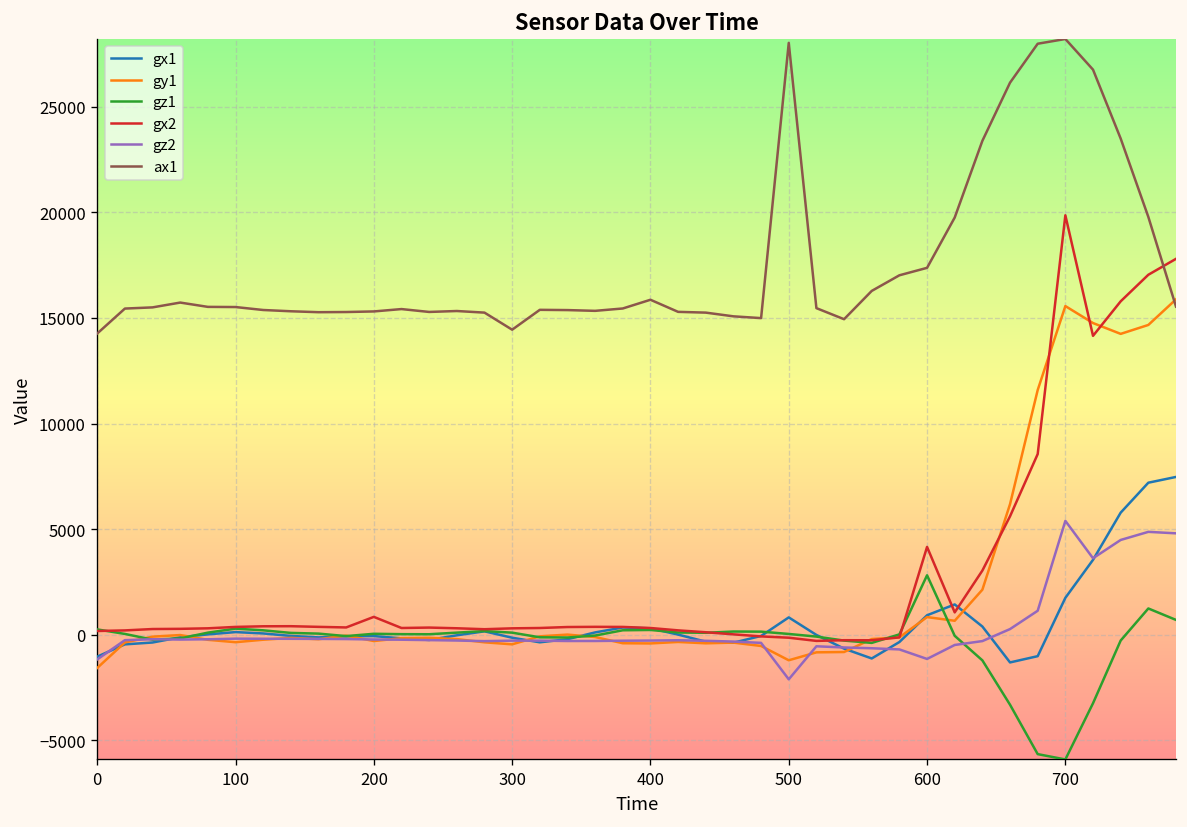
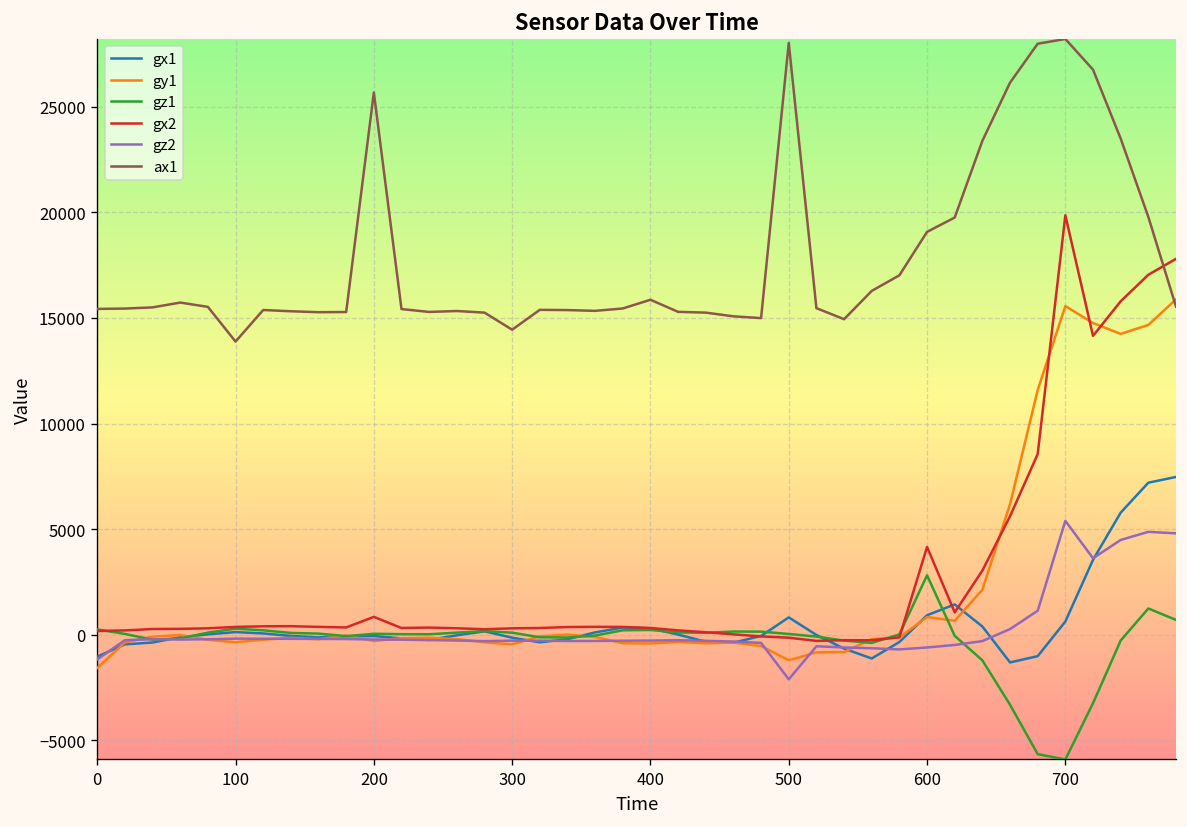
  {
    "gx1": {
      "100": 100,
      "500": 800,
-     "700": 1700
+     "700": 600
    },
    "gy1": {
      "0": -1600,
      "100": -400,
      "300": -500,
      "500": -1200,
      "700": 15600
    },
    "gz1": {
      "300": 100,
      "500": 0,
      "600": 2800,
      "700": -5900
    },
    "gx2": {
      "200": 800,
      "300": 300,
      "500": -100,
      "600": 4200,
      "700": 19900
    },
    "gz2": {
      "100": -200,
      "500": -2100,
-     "600": -1200,
+     "600": -600,
      "700": 5400
    },
    "ax1": {
-     "0": 14300,
-     "100": 15500,
-     "200": 15300,
+     "0": 15400,
+     "100": 13900,
+     "200": 25700,
      "300": 14400,
      "400": 15900,
      "500": 28000,
-     "600": 17400,
+     "600": 19100,
      "700": 28200
    }
  }
